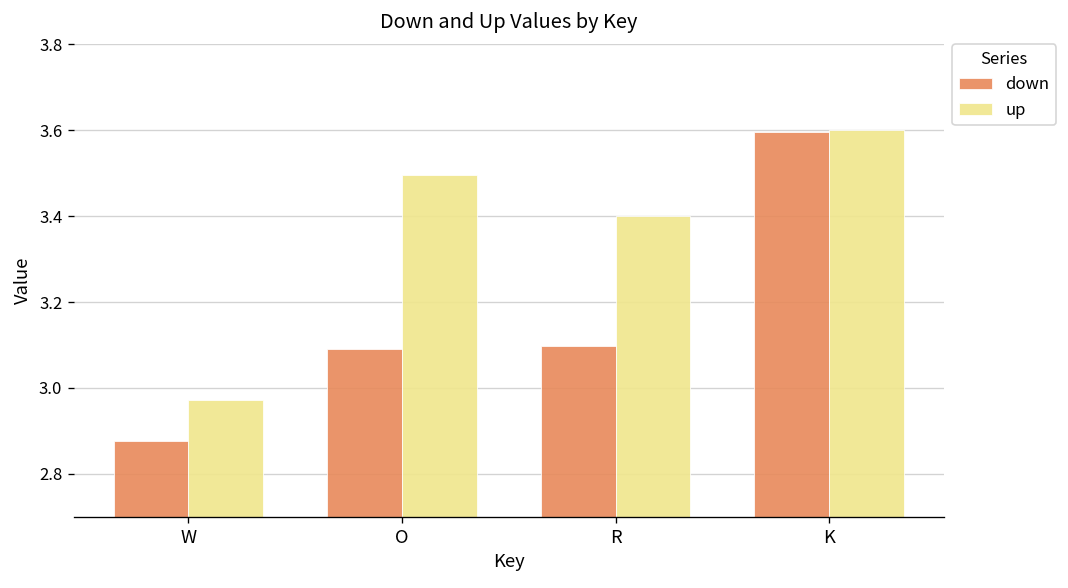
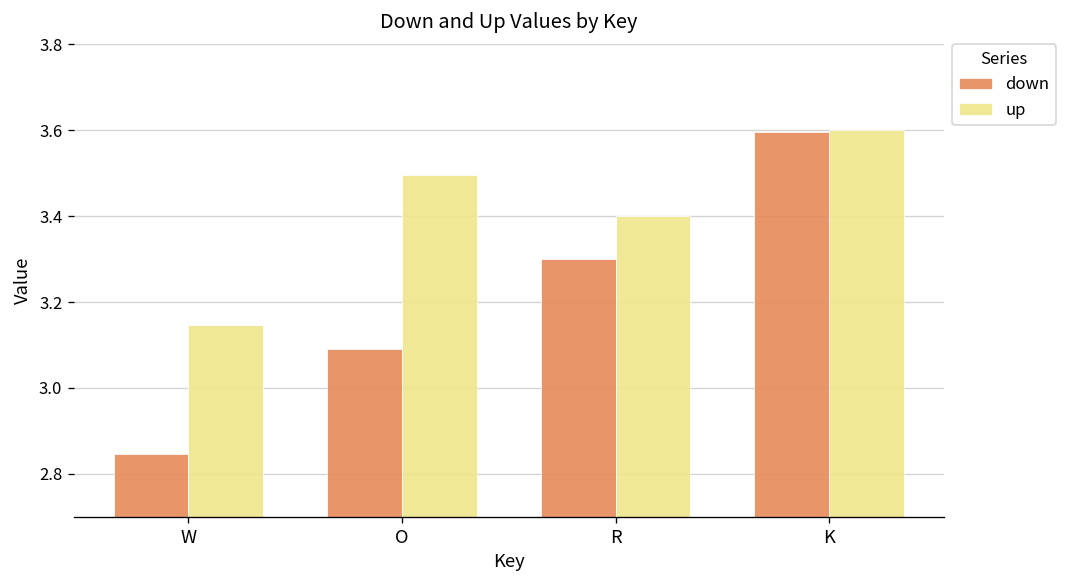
  {
    "down": {
-     "W": 2.88,
+     "W": 2.85,
      "O": 3.09,
-     "R": 3.10,
+     "R": 3.30,
      "K": 3.60
    },
    "up": {
-     "W": 2.97,
+     "W": 3.15,
      "O": 3.50,
      "R": 3.40,
      "K": 3.60
    }
  }
